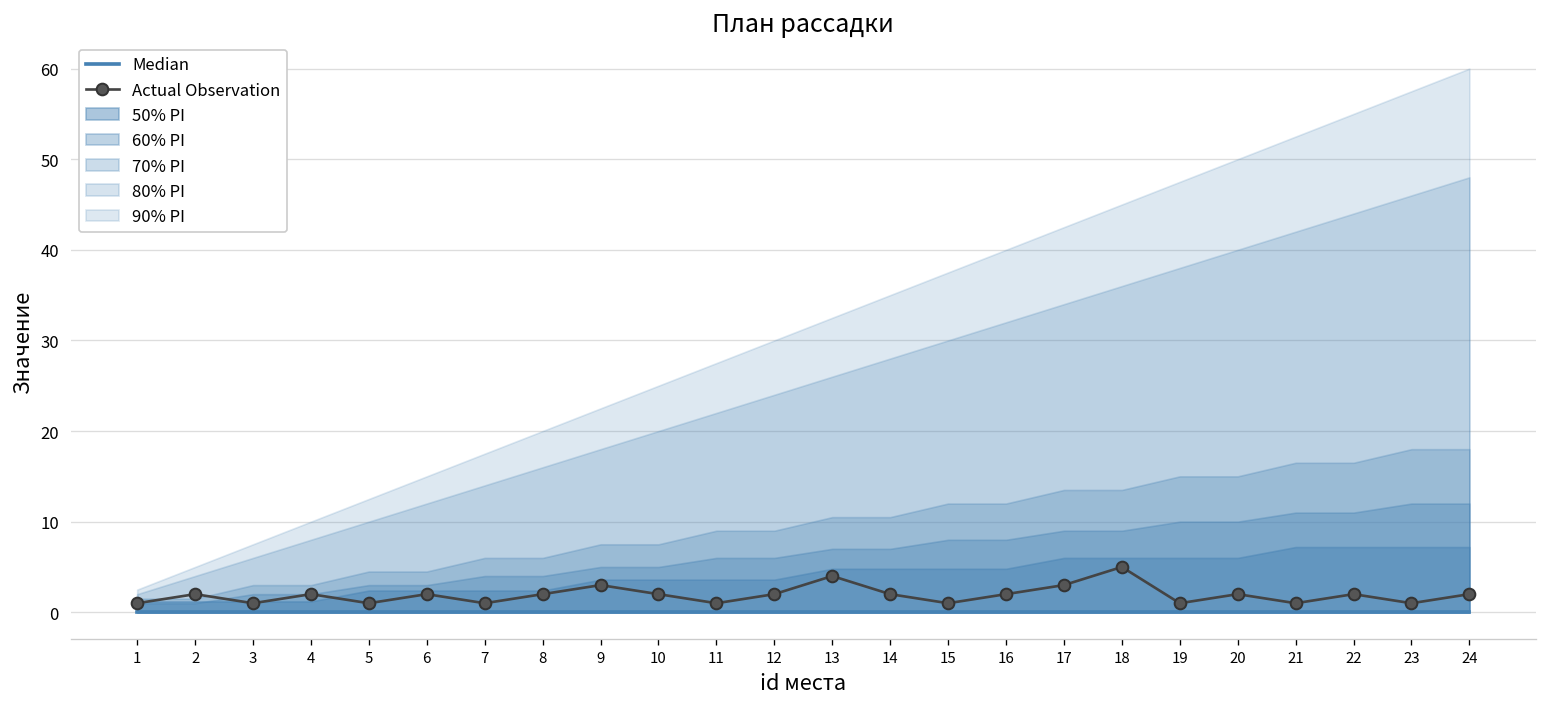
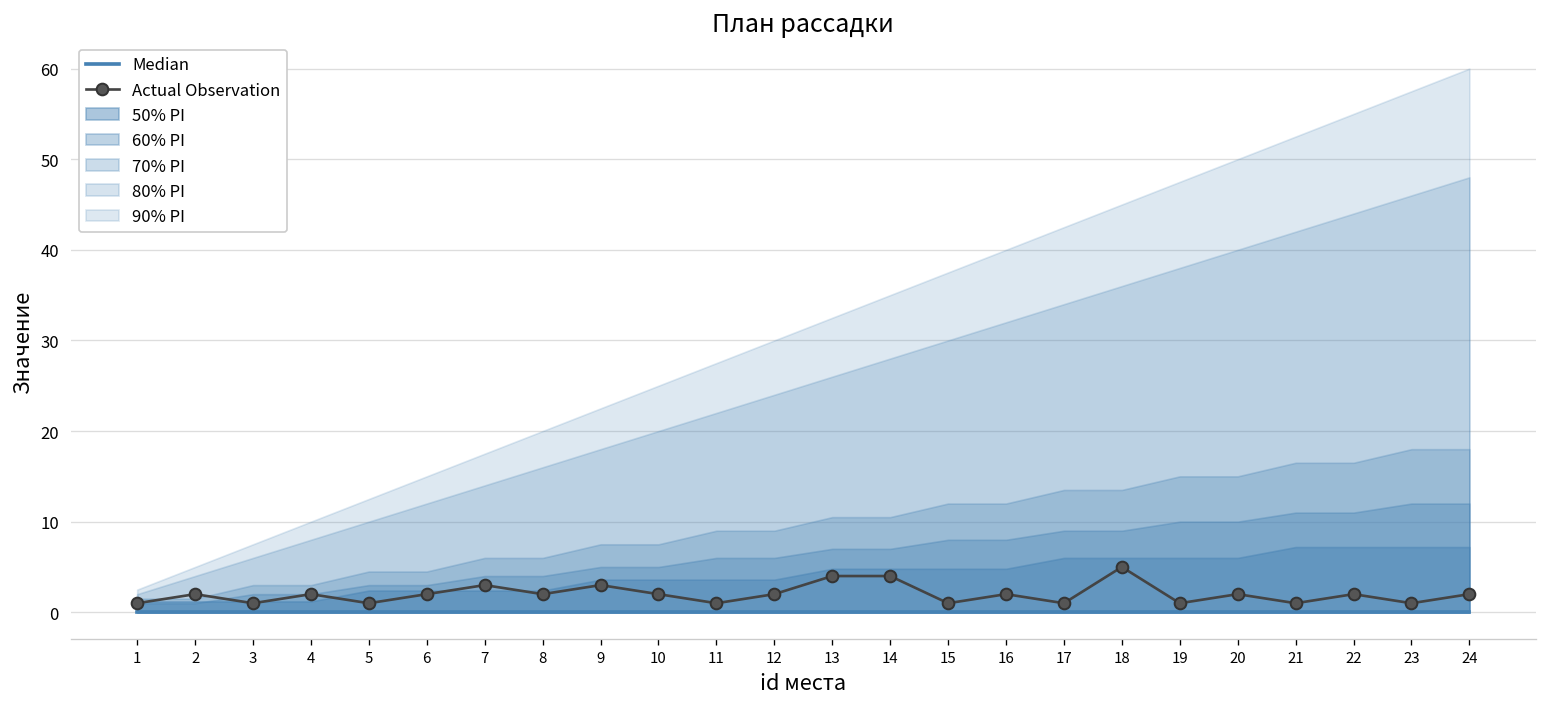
  {
    "Actual Observation": {
      "2": 2,
      "5": 1,
      "6": 2,
-     "7": 1,
+     "7": 3,
      "8": 2,
      "9": 3,
      "10": 2,
      "11": 1,
      "12": 2,
      "13": 4,
-     "14": 2,
+     "14": 4,
      "15": 1,
      "16": 2,
-     "17": 3,
+     "17": 1,
      "18": 5,
      "19": 1,
      "20": 2,
      "21": 1,
      "22": 2,
      "23": 1,
      "24": 2
    }
  }
